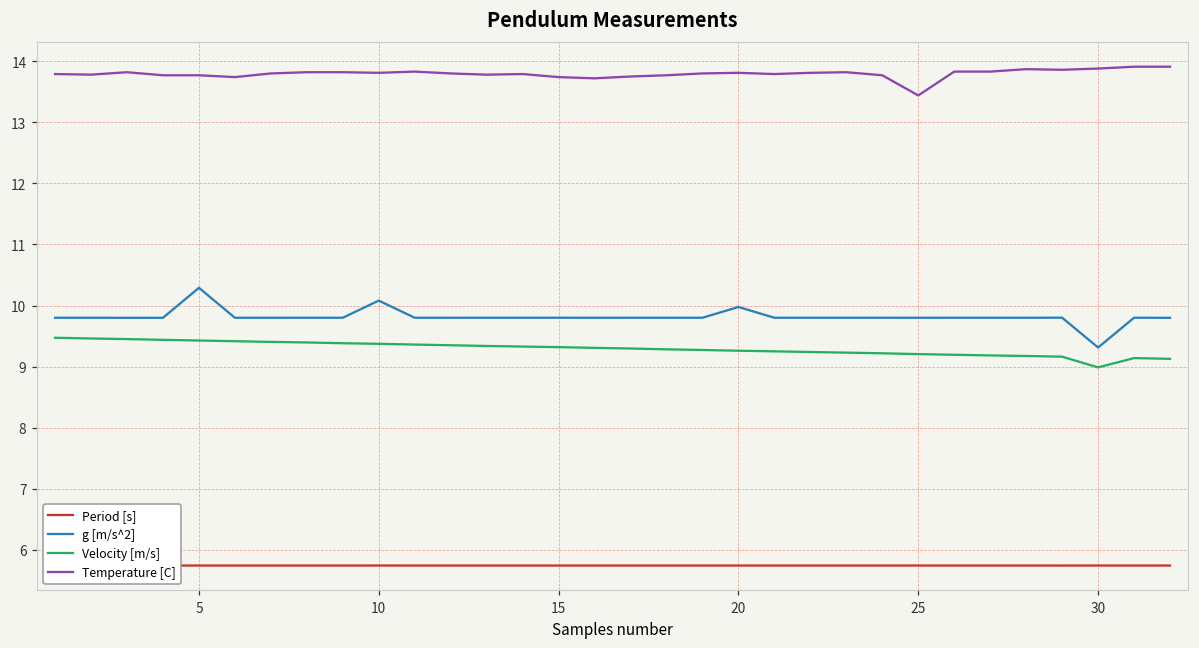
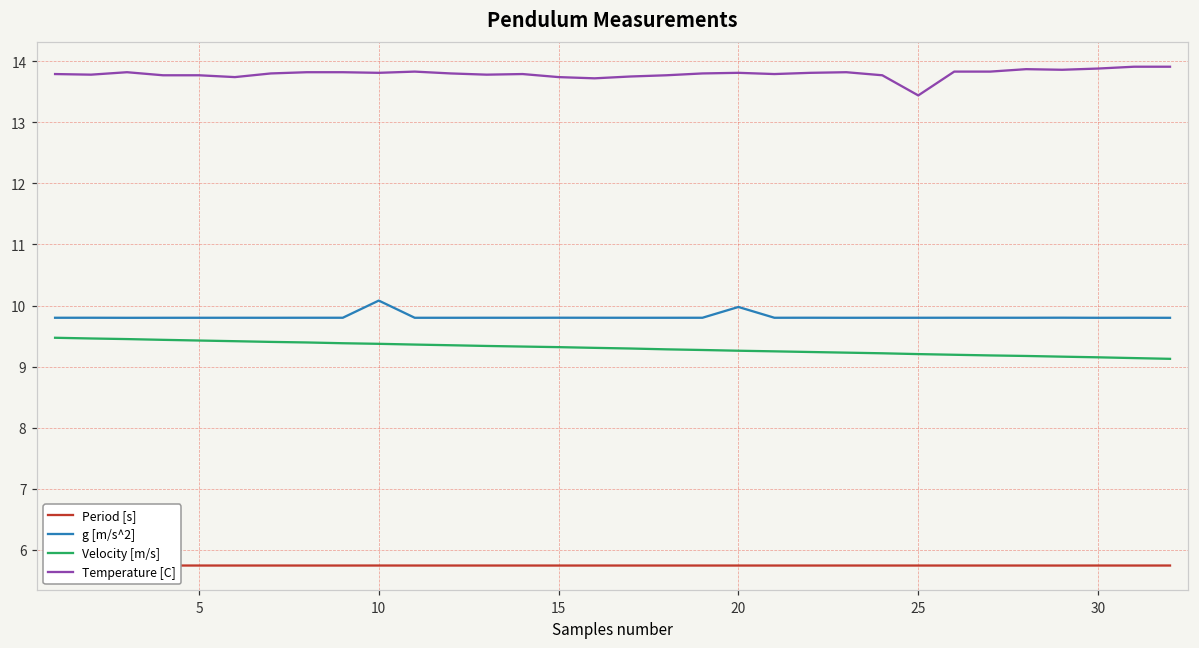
  {
    "Period [s]": {
      "5": 5.7,
      "10": 5.7,
      "15": 5.7,
      "20": 5.7,
      "25": 5.7,
      "30": 5.7
    },
    "g [m/s^2]": {
-     "5": 10.3,
+     "5": 9.8,
      "10": 10.1,
      "15": 9.8,
      "20": 10.0,
      "25": 9.8,
-     "30": 9.3
+     "30": 9.8
    },
    "Velocity [m/s]": {
      "5": 9.4,
      "10": 9.4,
      "15": 9.3,
      "20": 9.3,
      "25": 9.2,
-     "30": 9.0
+     "30": 9.2
    },
    "Temperature [C]": {
      "5": 13.8,
      "10": 13.8,
      "15": 13.7,
      "20": 13.8,
      "25": 13.4,
      "30": 13.9
    }
  }
